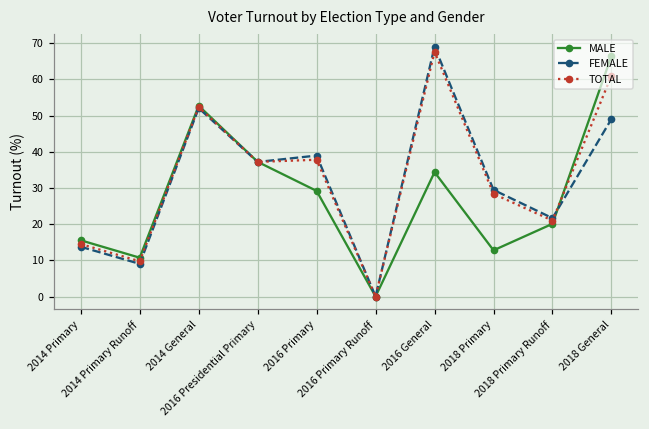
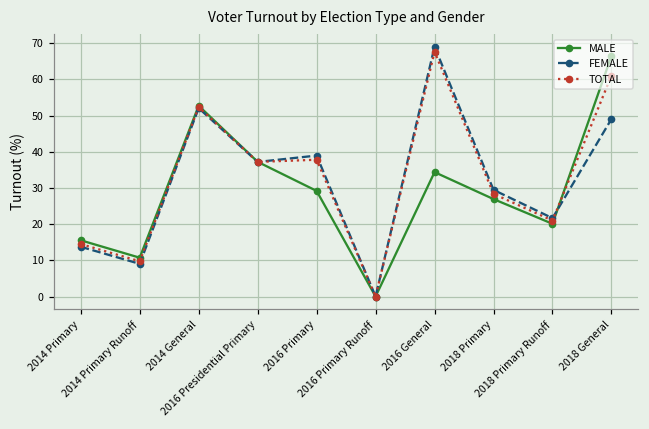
  {
    "MALE": {
      "2014 Primary": 16,
      "2014 Primary Runoff": 11,
      "2016 Primary": 29,
      "2016 General": 34,
-     "2018 Primary": 13,
+     "2018 Primary": 27,
      "2018 Primary Runoff": 20
    },
    "FEMALE": {
      "2016 Primary": 39,
      "2016 General": 69,
      "2018 Primary": 29,
      "2018 General": 49
    },
    "TOTAL": {
      "2016 Primary": 38,
      "2016 General": 68,
      "2018 Primary": 28
    }
  }
